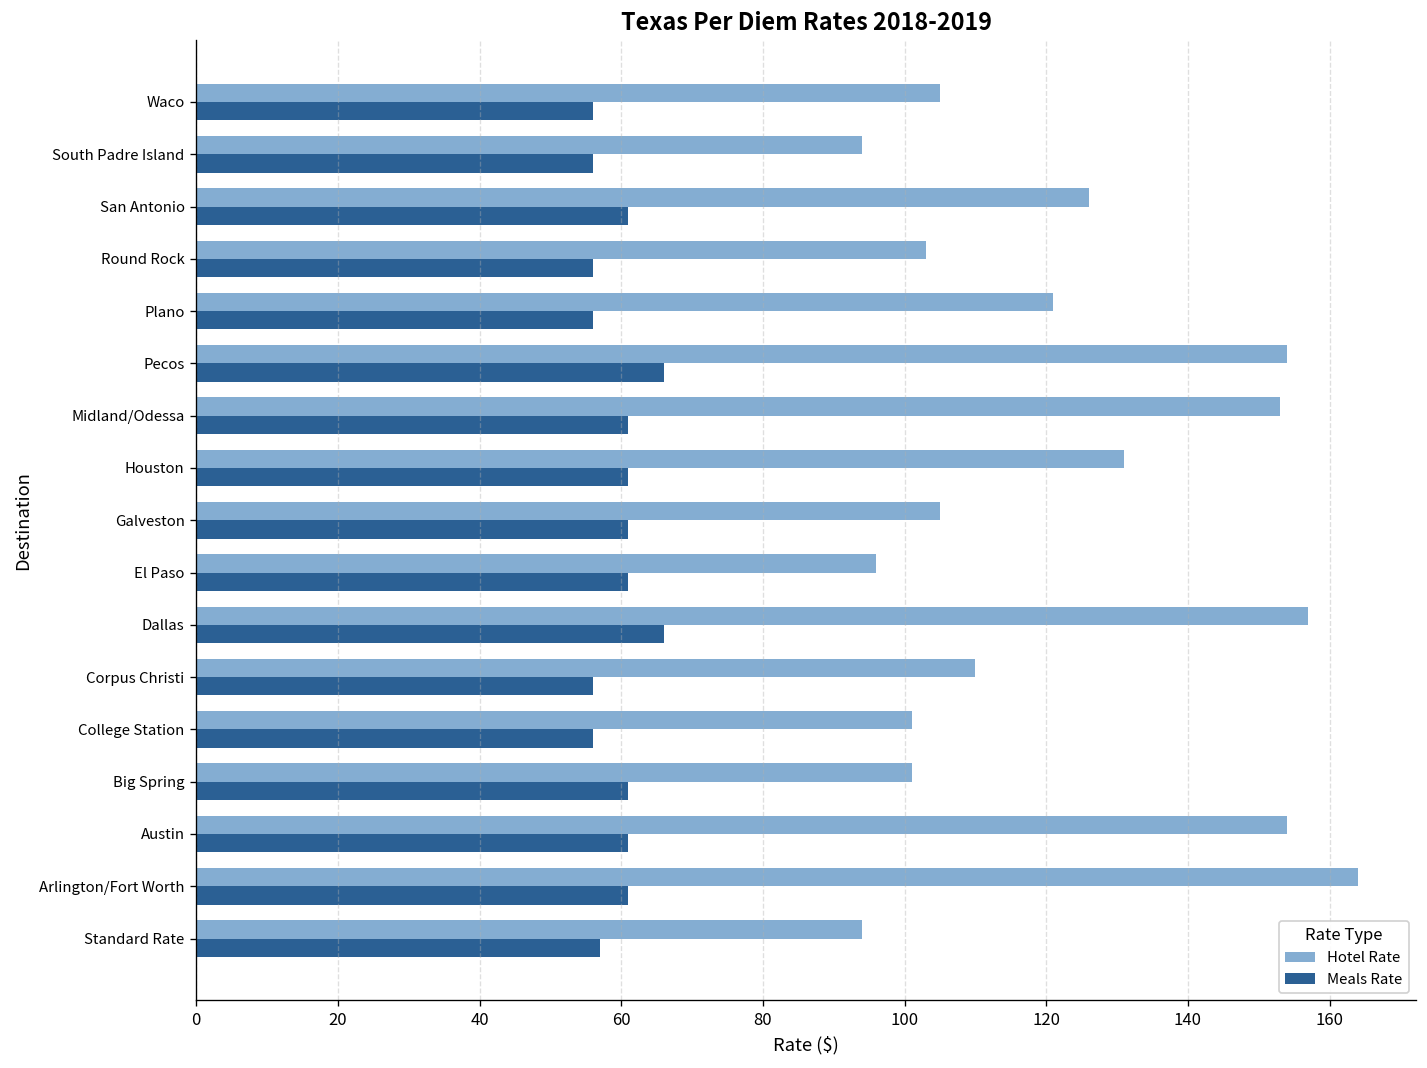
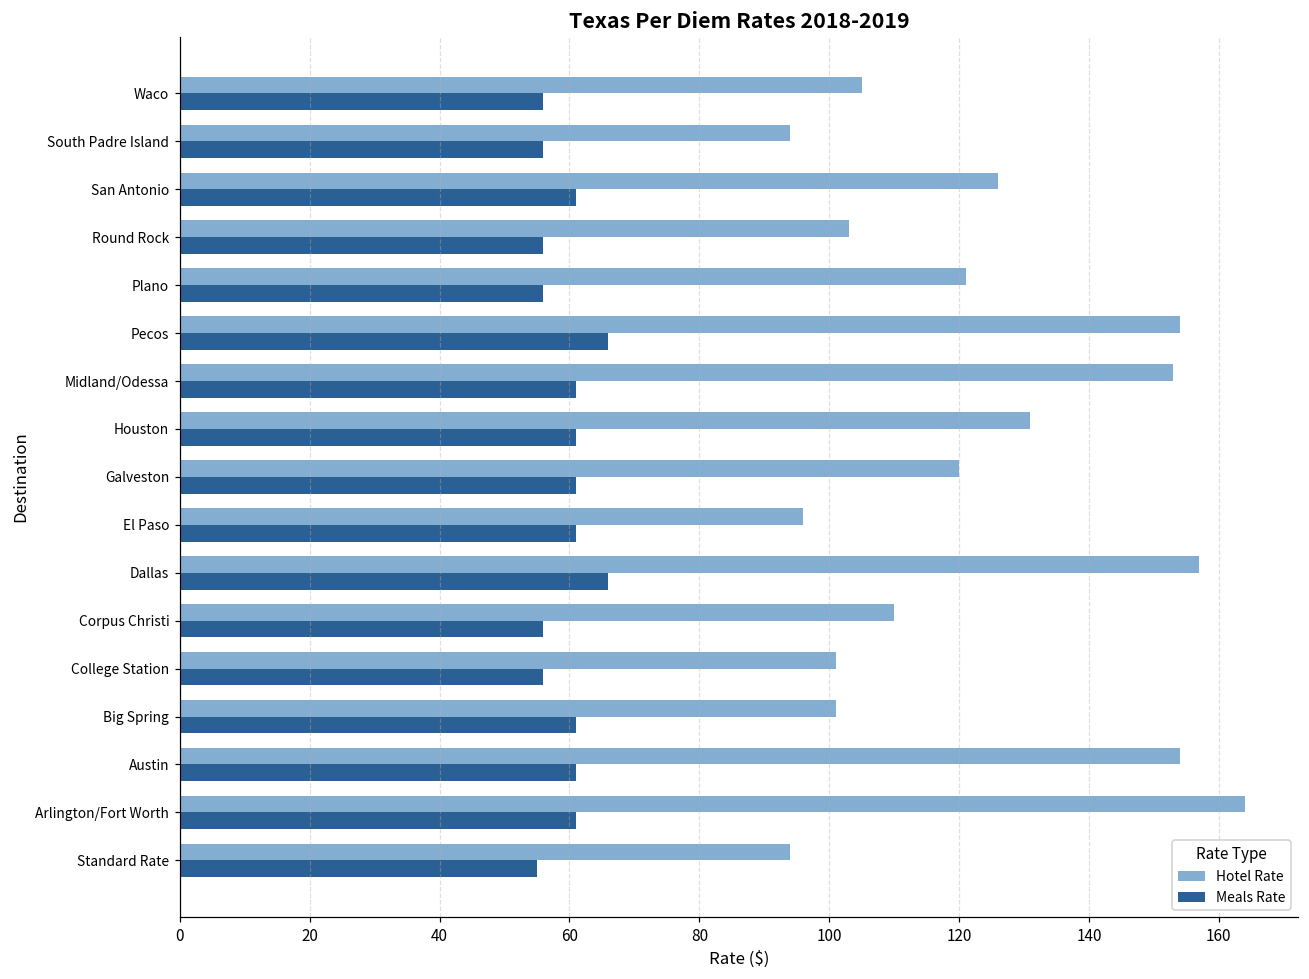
  {
    "Hotel Rate": {
      "Waco": 105,
      "South Padre Island": 94,
      "San Antonio": 126,
      "Round Rock": 103,
      "Plano": 121,
      "Pecos": 154,
      "Midland/Odessa": 153,
      "Houston": 131,
-     "Galveston": 105,
+     "Galveston": 120,
      "El Paso": 96,
      "Dallas": 157,
      "Corpus Christi": 110,
      "College Station": 101,
      "Big Spring": 101,
      "Austin": 154,
      "Arlington/Fort Worth": 164,
      "Standard Rate": 94
    },
    "Meals Rate": {
      "Waco": 56,
      "South Padre Island": 56,
      "San Antonio": 61,
      "Round Rock": 56,
      "Plano": 56,
      "Pecos": 66,
      "Midland/Odessa": 61,
      "Houston": 61,
      "Galveston": 61,
      "El Paso": 61,
      "Dallas": 66,
      "Corpus Christi": 56,
      "College Station": 56,
      "Big Spring": 61,
      "Austin": 61,
      "Arlington/Fort Worth": 61,
-     "Standard Rate": 57
+     "Standard Rate": 55
    }
  }
